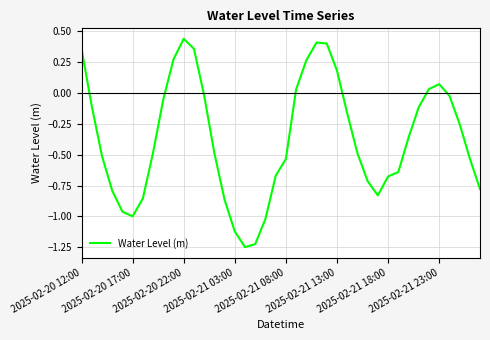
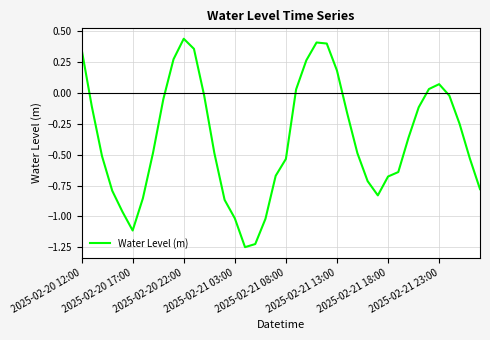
  {
    "2025-02-20 12:00": 0.35,
-   "2025-02-20 17:00": -1.00,
+   "2025-02-20 17:00": -1.11,
    "2025-02-20 22:00": 0.44,
-   "2025-02-21 03:00": -1.12,
+   "2025-02-21 03:00": -1.01,
    "2025-02-21 08:00": -0.53,
    "2025-02-21 13:00": 0.18,
    "2025-02-21 18:00": -0.68,
    "2025-02-21 23:00": 0.07
  }
